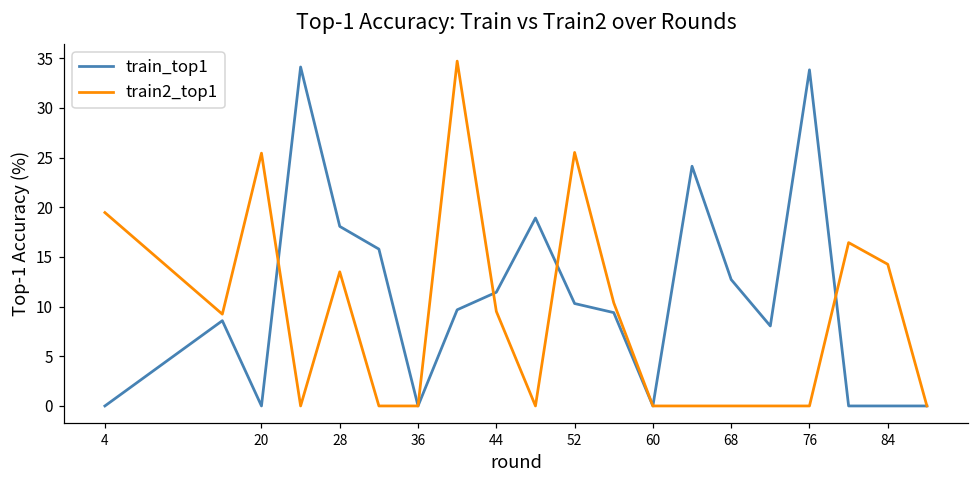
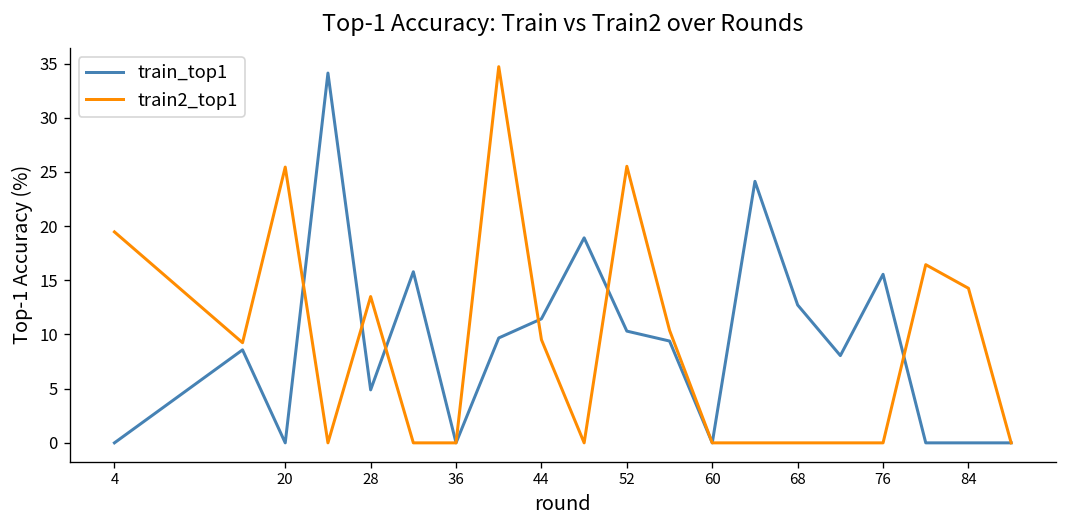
  {
    "train_top1": {
      "4": 0,
      "20": 0,
-     "28": 18,
+     "28": 5,
      "44": 11,
      "52": 10,
      "68": 13,
-     "76": 34,
+     "76": 16,
      "84": 0
    },
    "train2_top1": {
      "4": 19,
      "20": 25,
      "28": 14,
      "44": 10,
      "52": 26,
      "68": 0,
      "76": 0,
      "84": 14
    }
  }
